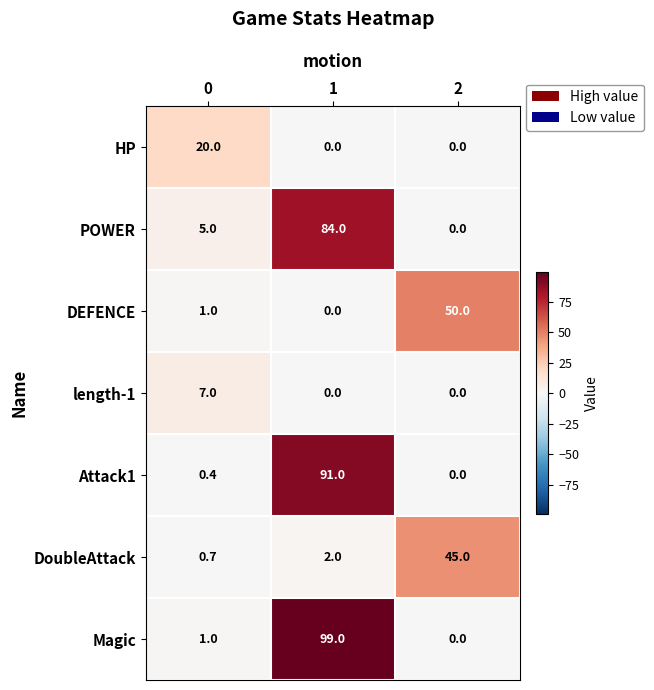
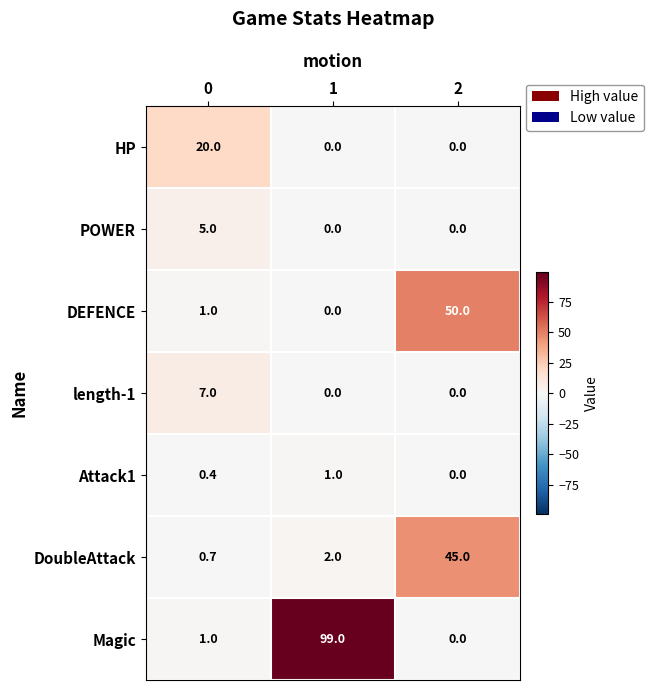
  {
    "HP": {
      "0": 20.0,
      "1": 0.0,
      "2": 0.0
    },
    "POWER": {
      "0": 5.0,
-     "1": 84.0,
+     "1": 0.0,
      "2": 0.0
    },
    "DEFENCE": {
      "0": 1.0,
      "1": 0.0,
      "2": 50.0
    },
    "length-1": {
      "0": 7.0,
      "1": 0.0,
      "2": 0.0
    },
    "Attack1": {
      "0": 0.4,
-     "1": 91.0,
+     "1": 1.0,
      "2": 0.0
    },
    "DoubleAttack": {
      "0": 0.7,
      "1": 2.0,
      "2": 45.0
    },
    "Magic": {
      "0": 1.0,
      "1": 99.0,
      "2": 0.0
    }
  }
